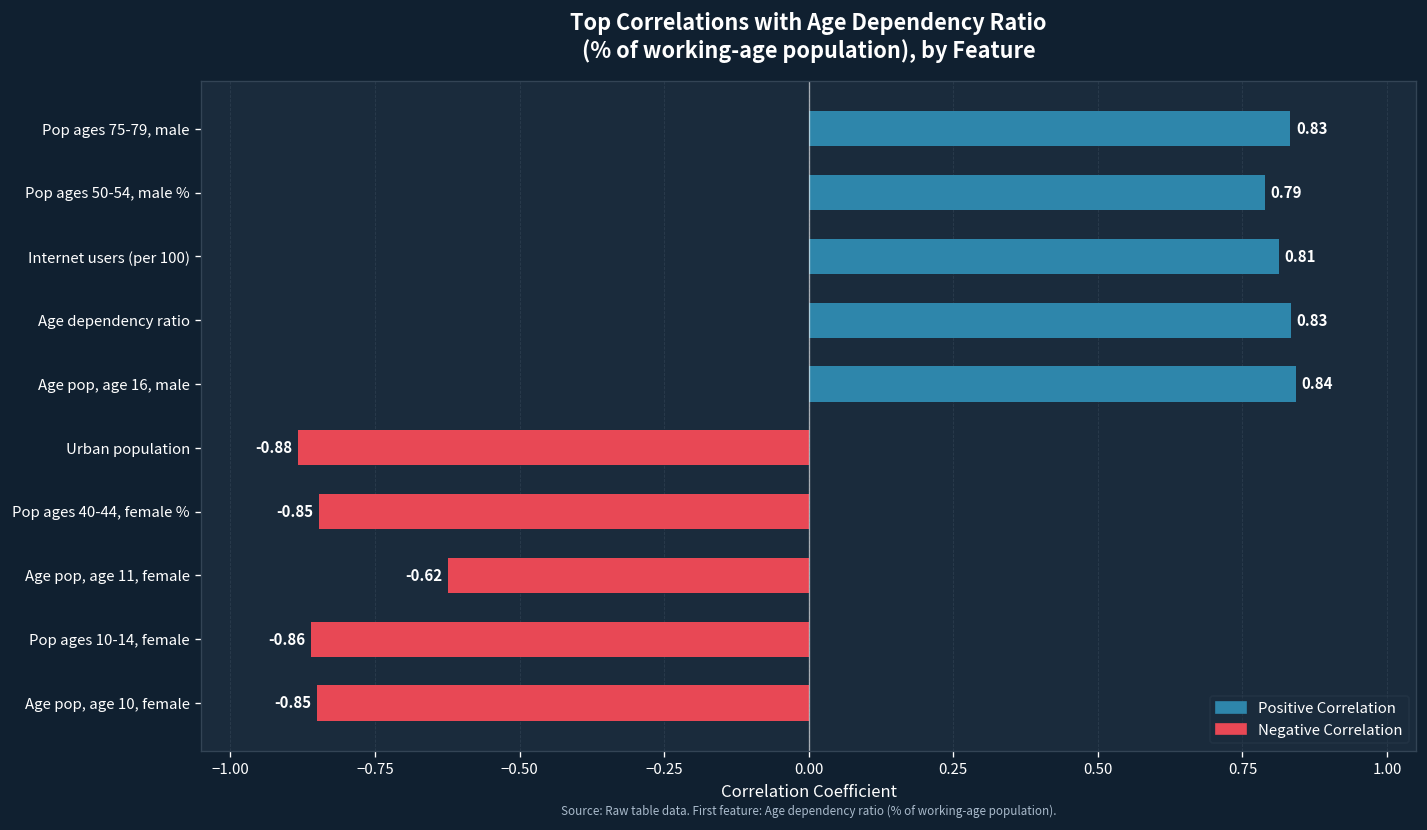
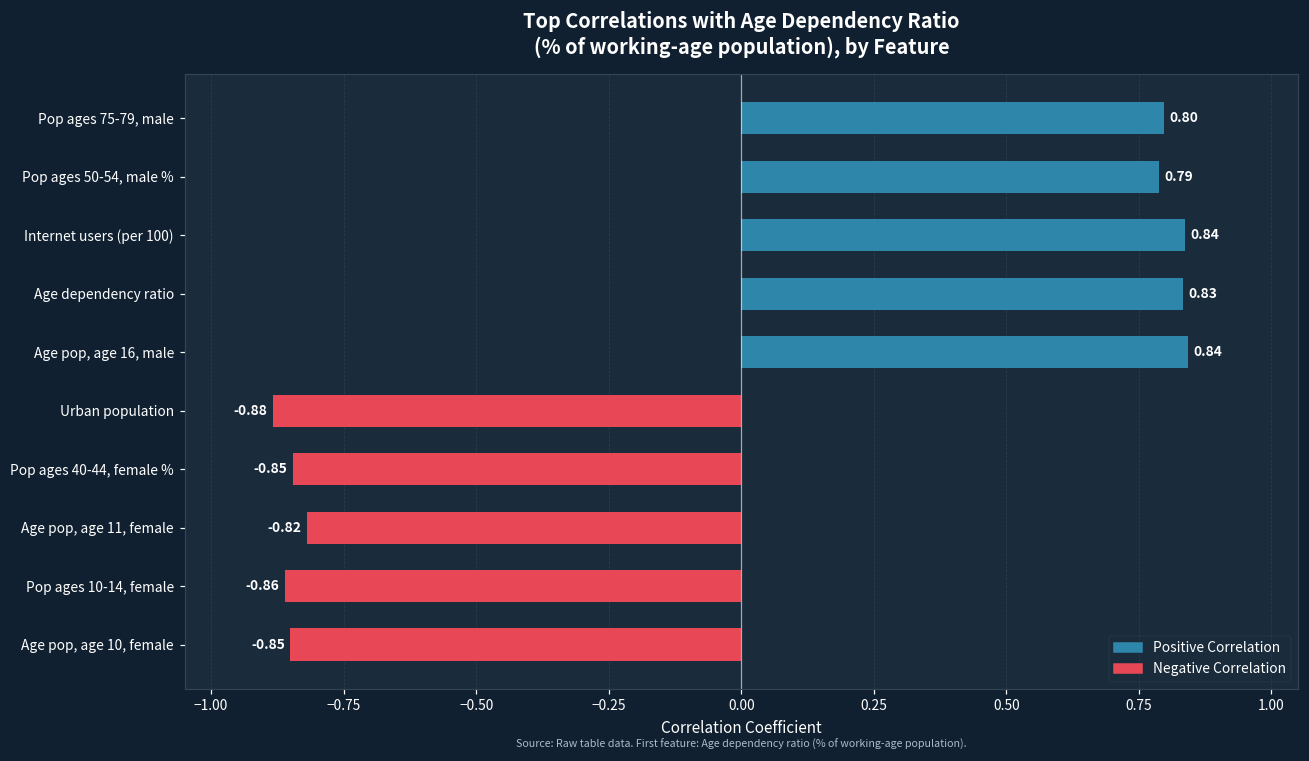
  {
-   "Pop ages 75-79, male": 0.83,
+   "Pop ages 75-79, male": 0.80,
    "Pop ages 50-54, male %": 0.79,
-   "Internet users (per 100)": 0.81,
+   "Internet users (per 100)": 0.84,
    "Age dependency ratio": 0.83,
    "Age pop, age 16, male": 0.84,
    "Urban population": -0.88,
    "Pop ages 40-44, female %": -0.85,
-   "Age pop, age 11, female": -0.62,
+   "Age pop, age 11, female": -0.82,
    "Pop ages 10-14, female": -0.86,
    "Age pop, age 10, female": -0.85
  }
